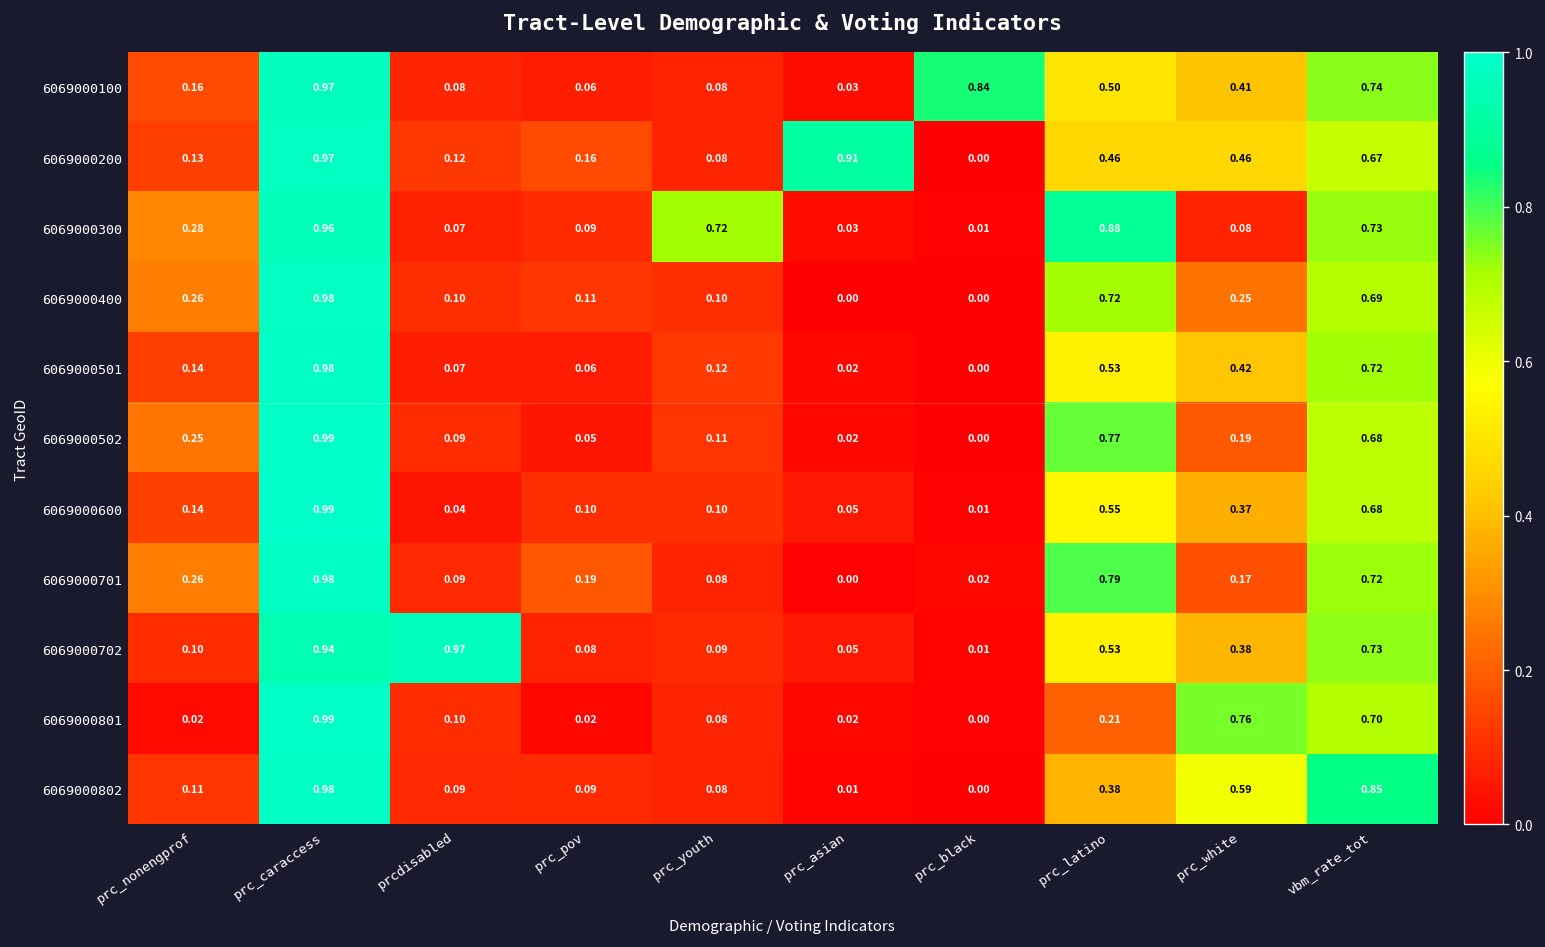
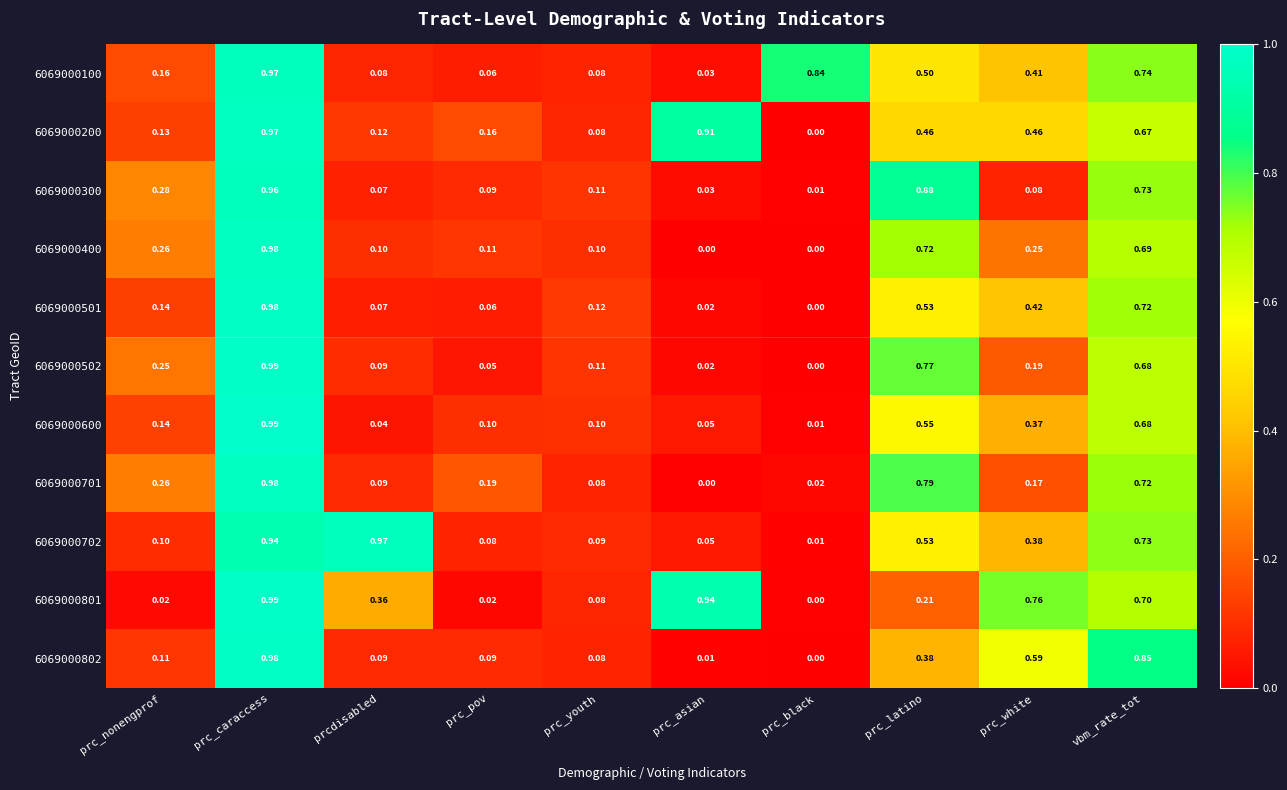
  {
    "6069000100": {
      "prc_nonengprof": 0.16,
      "prc_caraccess": 0.97,
      "prcdisabled": 0.08,
      "prc_pov": 0.06,
      "prc_youth": 0.08,
      "prc_asian": 0.03,
      "prc_black": 0.84,
      "prc_latino": 0.50,
      "prc_white": 0.41,
      "vbm_rate_tot": 0.74
    },
    "6069000200": {
      "prc_nonengprof": 0.13,
      "prc_caraccess": 0.97,
      "prcdisabled": 0.12,
      "prc_pov": 0.16,
      "prc_youth": 0.08,
      "prc_asian": 0.91,
      "prc_black": 0.00,
      "prc_latino": 0.46,
      "prc_white": 0.46,
      "vbm_rate_tot": 0.67
    },
    "6069000300": {
      "prc_nonengprof": 0.28,
      "prc_caraccess": 0.96,
      "prcdisabled": 0.07,
      "prc_pov": 0.09,
-     "prc_youth": 0.72,
+     "prc_youth": 0.11,
      "prc_asian": 0.03,
      "prc_black": 0.01,
      "prc_latino": 0.88,
      "prc_white": 0.08,
      "vbm_rate_tot": 0.73
    },
    "6069000400": {
      "prc_nonengprof": 0.26,
      "prc_caraccess": 0.98,
      "prcdisabled": 0.10,
      "prc_pov": 0.11,
      "prc_youth": 0.10,
      "prc_asian": 0.00,
      "prc_black": 0.00,
      "prc_latino": 0.72,
      "prc_white": 0.25,
      "vbm_rate_tot": 0.69
    },
    "6069000501": {
      "prc_nonengprof": 0.14,
      "prc_caraccess": 0.98,
      "prcdisabled": 0.07,
      "prc_pov": 0.06,
      "prc_youth": 0.12,
      "prc_asian": 0.02,
      "prc_black": 0.00,
      "prc_latino": 0.53,
      "prc_white": 0.42,
      "vbm_rate_tot": 0.72
    },
    "6069000502": {
      "prc_nonengprof": 0.25,
      "prc_caraccess": 0.99,
      "prcdisabled": 0.09,
      "prc_pov": 0.05,
      "prc_youth": 0.11,
      "prc_asian": 0.02,
      "prc_black": 0.00,
      "prc_latino": 0.77,
      "prc_white": 0.19,
      "vbm_rate_tot": 0.68
    },
    "6069000600": {
      "prc_nonengprof": 0.14,
      "prc_caraccess": 0.99,
      "prcdisabled": 0.04,
      "prc_pov": 0.10,
      "prc_youth": 0.10,
      "prc_asian": 0.05,
      "prc_black": 0.01,
      "prc_latino": 0.55,
      "prc_white": 0.37,
      "vbm_rate_tot": 0.68
    },
    "6069000701": {
      "prc_nonengprof": 0.26,
      "prc_caraccess": 0.98,
      "prcdisabled": 0.09,
      "prc_pov": 0.19,
      "prc_youth": 0.08,
      "prc_asian": 0.00,
      "prc_black": 0.02,
      "prc_latino": 0.79,
      "prc_white": 0.17,
      "vbm_rate_tot": 0.72
    },
    "6069000702": {
      "prc_nonengprof": 0.10,
      "prc_caraccess": 0.94,
      "prcdisabled": 0.97,
      "prc_pov": 0.08,
      "prc_youth": 0.09,
      "prc_asian": 0.05,
      "prc_black": 0.01,
      "prc_latino": 0.53,
      "prc_white": 0.38,
      "vbm_rate_tot": 0.73
    },
    "6069000801": {
      "prc_nonengprof": 0.02,
      "prc_caraccess": 0.99,
-     "prcdisabled": 0.10,
+     "prcdisabled": 0.36,
      "prc_pov": 0.02,
      "prc_youth": 0.08,
-     "prc_asian": 0.02,
+     "prc_asian": 0.94,
      "prc_black": 0.00,
      "prc_latino": 0.21,
      "prc_white": 0.76,
      "vbm_rate_tot": 0.70
    },
    "6069000802": {
      "prc_nonengprof": 0.11,
      "prc_caraccess": 0.98,
      "prcdisabled": 0.09,
      "prc_pov": 0.09,
      "prc_youth": 0.08,
      "prc_asian": 0.01,
      "prc_black": 0.00,
      "prc_latino": 0.38,
      "prc_white": 0.59,
      "vbm_rate_tot": 0.85
    }
  }
